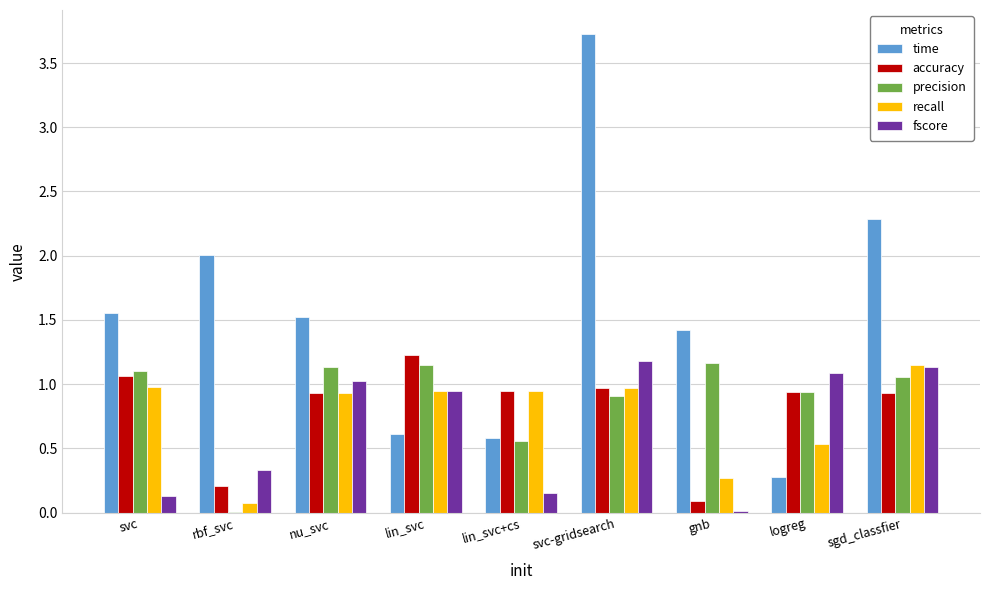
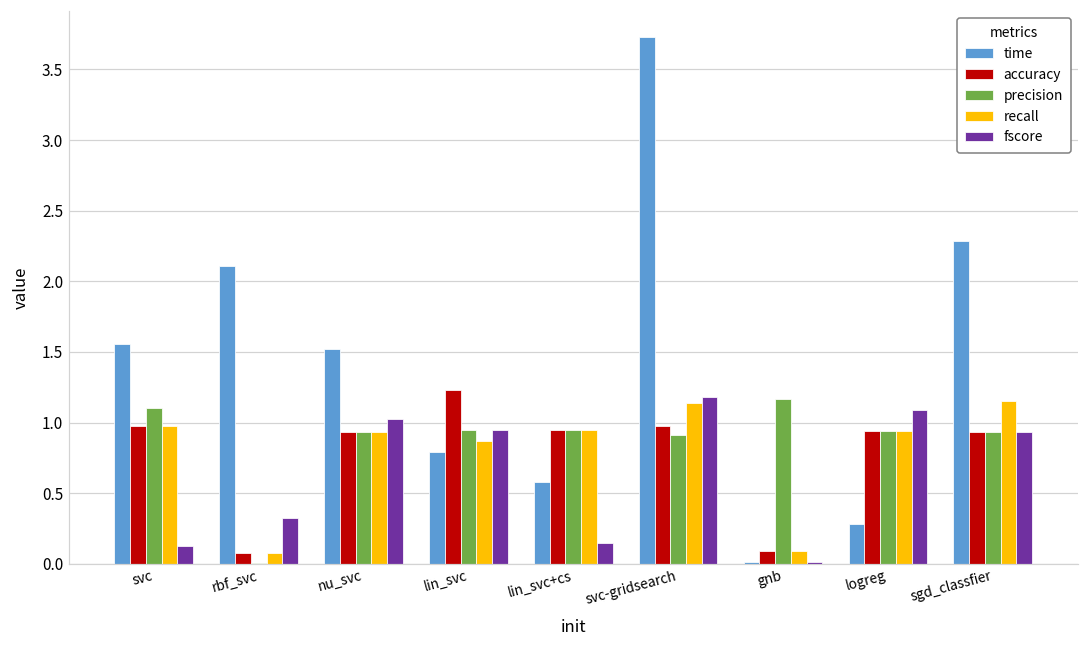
  {
    "time": {
      "svc": 1.55,
-     "rbf_svc": 2.00,
+     "rbf_svc": 2.11,
      "nu_svc": 1.52,
-     "lin_svc": 0.61,
+     "lin_svc": 0.79,
      "lin_svc+cs": 0.58,
      "svc-gridsearch": 3.73,
-     "gnb": 1.42,
+     "gnb": 0.01,
      "logreg": 0.28,
      "sgd_classfier": 2.29
    },
    "accuracy": {
-     "svc": 1.06,
-     "rbf_svc": 0.21,
+     "svc": 0.97,
+     "rbf_svc": 0.08,
      "nu_svc": 0.93,
      "lin_svc": 1.23,
      "lin_svc+cs": 0.95,
      "svc-gridsearch": 0.97,
      "gnb": 0.09,
      "logreg": 0.94,
      "sgd_classfier": 0.93
    },
    "precision": {
      "svc": 1.10,
-     "nu_svc": 1.13,
-     "lin_svc": 1.15,
-     "lin_svc+cs": 0.56,
+     "nu_svc": 0.94,
+     "lin_svc": 0.95,
+     "lin_svc+cs": 0.95,
      "svc-gridsearch": 0.91,
      "gnb": 1.17,
      "logreg": 0.94,
-     "sgd_classfier": 1.06
+     "sgd_classfier": 0.94
    },
    "recall": {
      "svc": 0.97,
      "rbf_svc": 0.08,
      "nu_svc": 0.93,
-     "lin_svc": 0.95,
+     "lin_svc": 0.87,
      "lin_svc+cs": 0.95,
-     "svc-gridsearch": 0.97,
-     "gnb": 0.27,
-     "logreg": 0.53,
+     "svc-gridsearch": 1.14,
+     "gnb": 0.09,
+     "logreg": 0.94,
      "sgd_classfier": 1.15
    },
    "fscore": {
      "svc": 0.13,
      "rbf_svc": 0.33,
      "nu_svc": 1.02,
      "lin_svc": 0.95,
      "lin_svc+cs": 0.15,
      "svc-gridsearch": 1.18,
      "logreg": 1.09,
-     "sgd_classfier": 1.13
+     "sgd_classfier": 0.93
    }
  }
